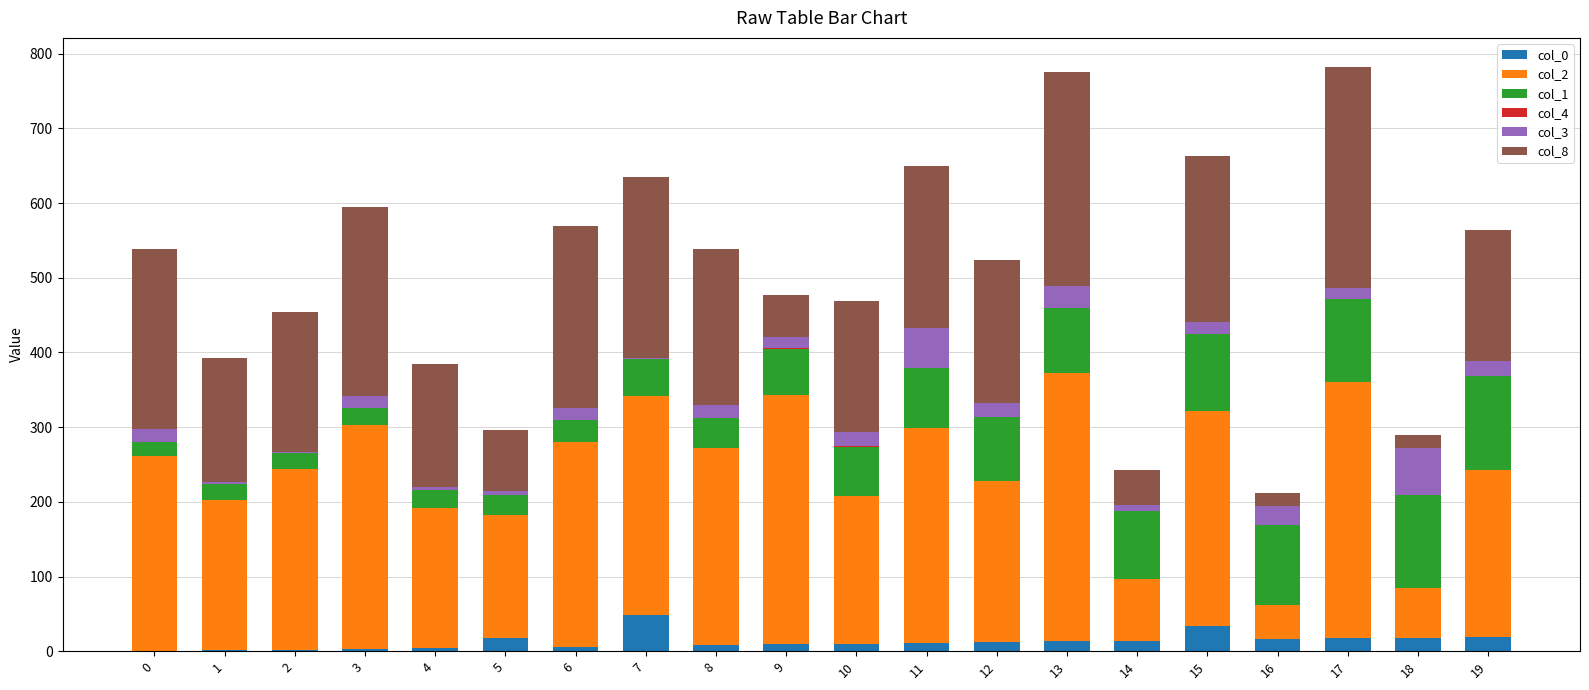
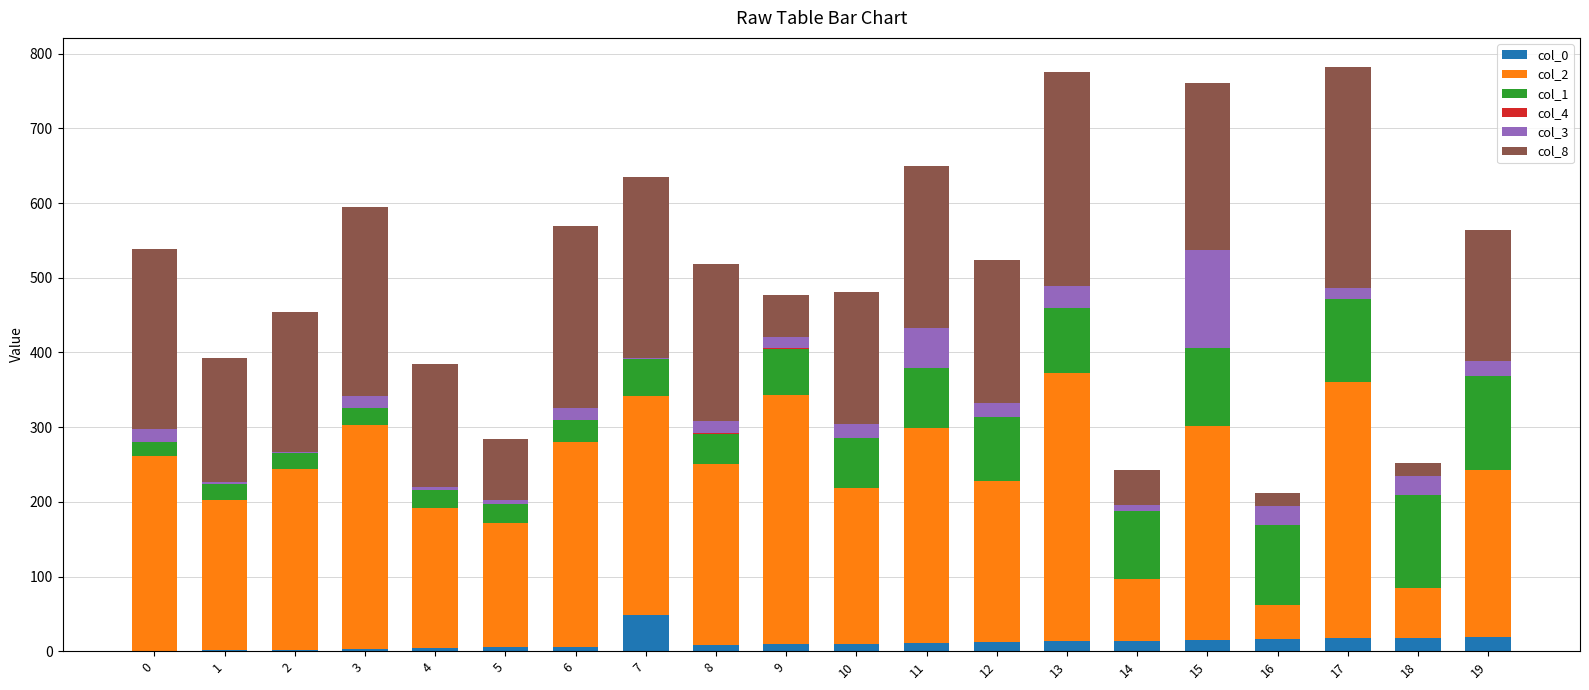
  {
    "col_0": {
      "0": 0,
      "4": 0,
-     "5": 20,
+     "5": 10,
      "6": 10,
      "7": 50,
      "8": 10,
      "9": 10,
      "10": 10,
      "11": 10,
      "12": 10,
      "13": 10,
      "14": 10,
-     "15": 30,
+     "15": 20,
      "16": 20,
      "17": 20,
      "18": 20,
      "19": 20
    },
    "col_2": {
      "0": 260,
      "1": 200,
      "2": 240,
      "3": 300,
      "4": 190,
      "5": 170,
      "6": 270,
      "7": 290,
-     "8": 260,
+     "8": 240,
      "9": 330,
-     "10": 200,
+     "10": 210,
      "11": 290,
      "12": 220,
      "13": 360,
      "14": 80,
      "15": 290,
      "16": 50,
      "17": 340,
      "18": 70,
      "19": 220
    },
    "col_1": {
      "0": 20,
      "1": 20,
      "2": 20,
      "3": 20,
      "4": 20,
      "5": 30,
      "6": 30,
      "7": 50,
      "8": 40,
      "9": 60,
      "10": 70,
      "11": 80,
      "12": 90,
      "13": 90,
      "14": 90,
      "15": 100,
      "16": 110,
      "17": 110,
      "18": 120,
      "19": 130
    },
    "col_3": {
      "0": 20,
      "3": 20,
      "5": 10,
      "6": 20,
      "8": 20,
      "9": 20,
      "10": 20,
      "11": 50,
      "12": 20,
      "13": 30,
      "14": 10,
-     "15": 20,
+     "15": 130,
      "16": 30,
      "17": 10,
-     "18": 60,
+     "18": 30,
      "19": 20
    },
    "col_8": {
      "0": 240,
      "1": 170,
      "2": 190,
      "3": 250,
      "4": 170,
      "5": 80,
      "6": 240,
      "7": 240,
      "8": 210,
      "9": 60,
      "10": 180,
      "11": 220,
      "12": 190,
      "13": 290,
      "14": 50,
      "15": 220,
      "16": 20,
      "17": 300,
      "18": 20,
      "19": 180
    }
  }
